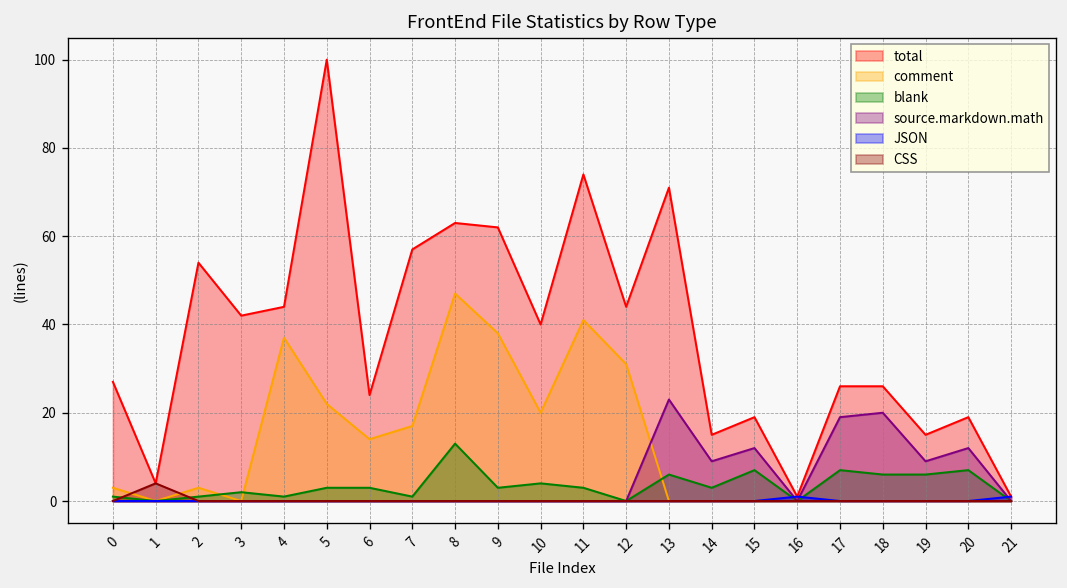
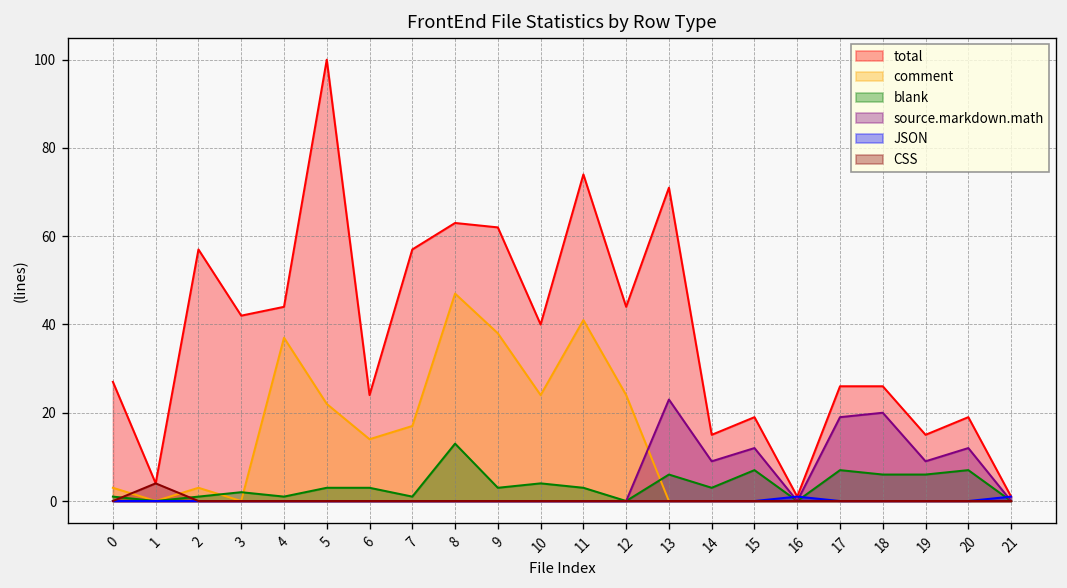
  {
    "total": {
      "0": 27,
-     "2": 54,
+     "2": 57,
      "3": 42,
      "4": 44,
      "5": 100,
      "6": 24,
      "7": 57,
      "8": 63,
      "9": 62,
      "10": 40,
      "11": 74,
      "12": 44,
      "13": 71,
      "14": 15,
      "15": 19,
      "17": 26,
      "18": 26,
      "19": 15,
      "20": 19
    },
    "comment": {
      "0": 3,
      "2": 3,
      "4": 37,
      "5": 22,
      "6": 14,
      "7": 17,
      "8": 47,
      "9": 38,
-     "10": 20,
+     "10": 24,
      "11": 41,
-     "12": 31
+     "12": 24
    },
    "blank": {
      "0": 1,
      "2": 1,
      "3": 2,
      "4": 1,
      "5": 3,
      "6": 3,
      "7": 1,
      "8": 13,
      "9": 3,
      "10": 4,
      "11": 3,
      "13": 6,
      "14": 3,
      "15": 7,
      "17": 7,
      "18": 6,
      "19": 6,
      "20": 7
    },
    "source.markdown.math": {
      "13": 23,
      "14": 9,
      "15": 12,
      "17": 19,
      "18": 20,
      "19": 9,
      "20": 12
    }
  }
